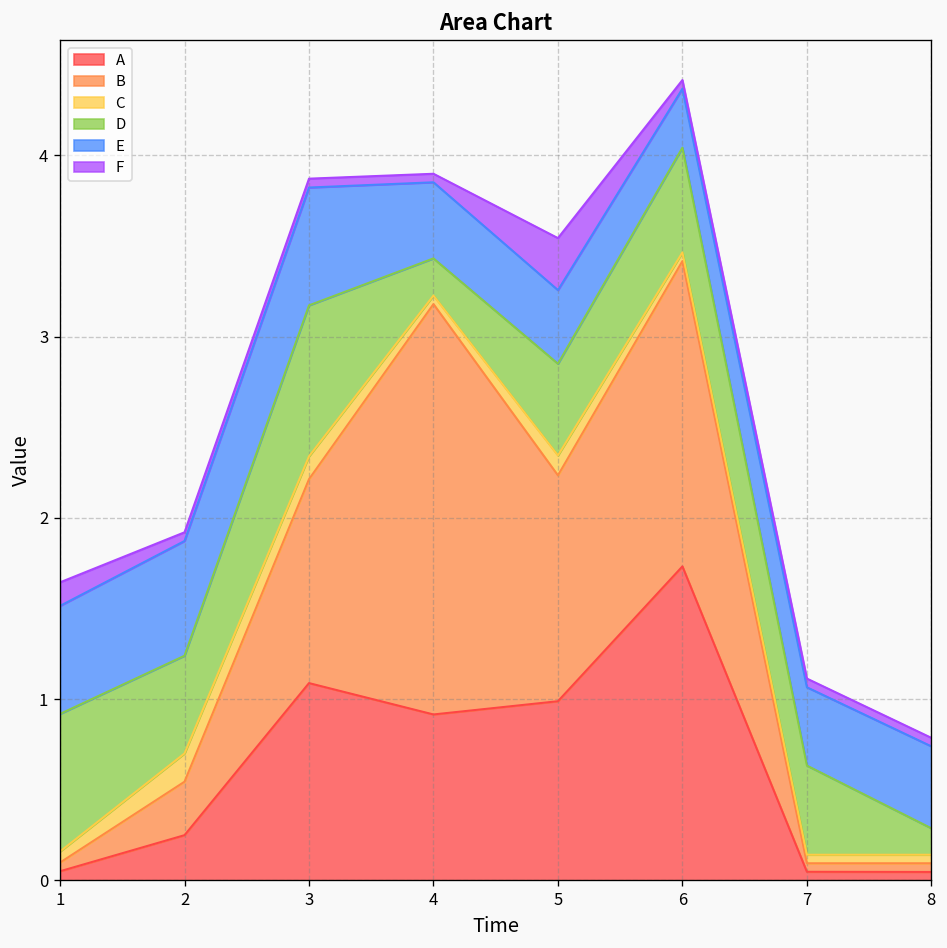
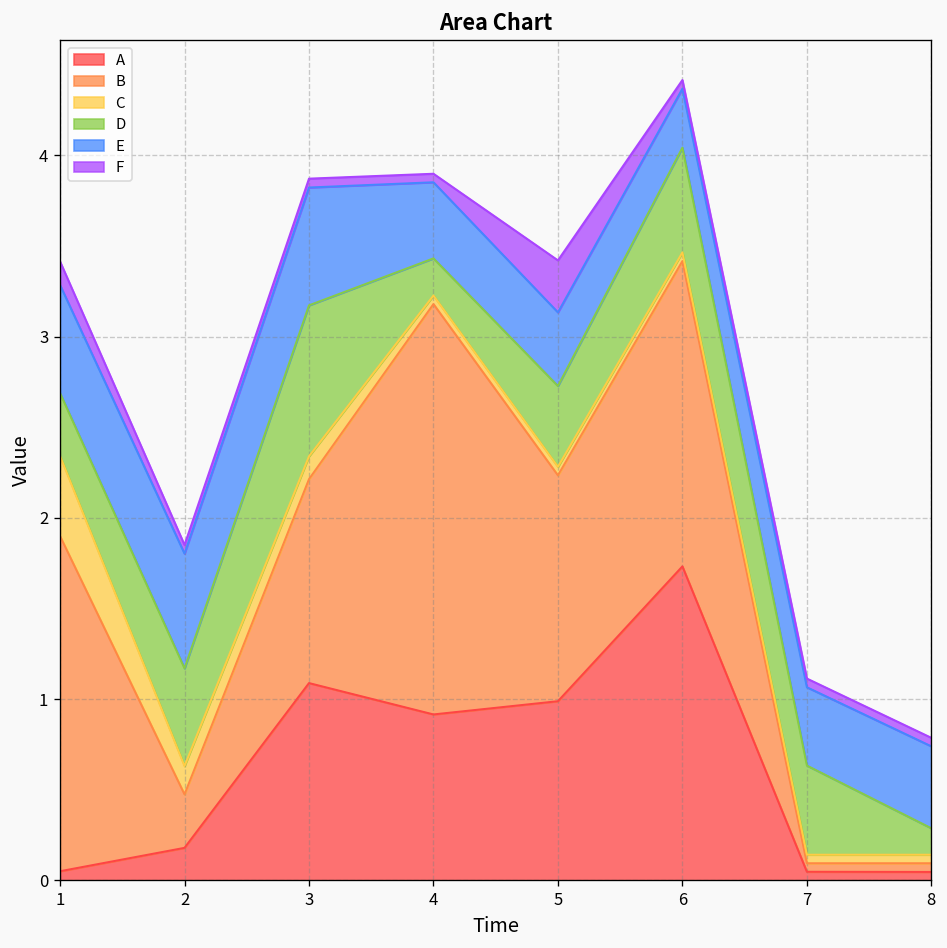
  {
    "A": {
      "1": 0.05,
-     "2": 0.25,
+     "2": 0.18,
      "3": 1.09,
      "4": 0.92,
      "5": 0.99,
      "6": 1.73,
      "7": 0.05,
      "8": 0.05
    },
    "B": {
-     "1": 0.05,
+     "1": 1.85,
      "2": 0.30,
      "3": 1.13,
      "4": 2.26,
      "5": 1.25,
      "6": 1.68,
      "7": 0.05,
      "8": 0.05
    },
    "C": {
-     "1": 0.06,
+     "1": 0.44,
      "2": 0.16,
      "3": 0.13,
      "4": 0.05,
-     "5": 0.11,
+     "5": 0.05,
      "6": 0.05,
      "7": 0.05,
      "8": 0.05
    },
    "D": {
-     "1": 0.76,
+     "1": 0.35,
      "2": 0.54,
      "3": 0.83,
      "4": 0.21,
-     "5": 0.51,
+     "5": 0.45,
      "6": 0.58,
      "7": 0.49,
      "8": 0.15
    },
    "E": {
      "1": 0.60,
      "2": 0.63,
      "3": 0.65,
      "4": 0.42,
      "5": 0.41,
      "6": 0.33,
      "7": 0.43,
      "8": 0.45
    },
    "F": {
      "1": 0.13,
      "2": 0.05,
      "3": 0.05,
      "4": 0.05,
      "5": 0.29,
      "6": 0.05,
      "7": 0.05,
      "8": 0.05
    }
  }
